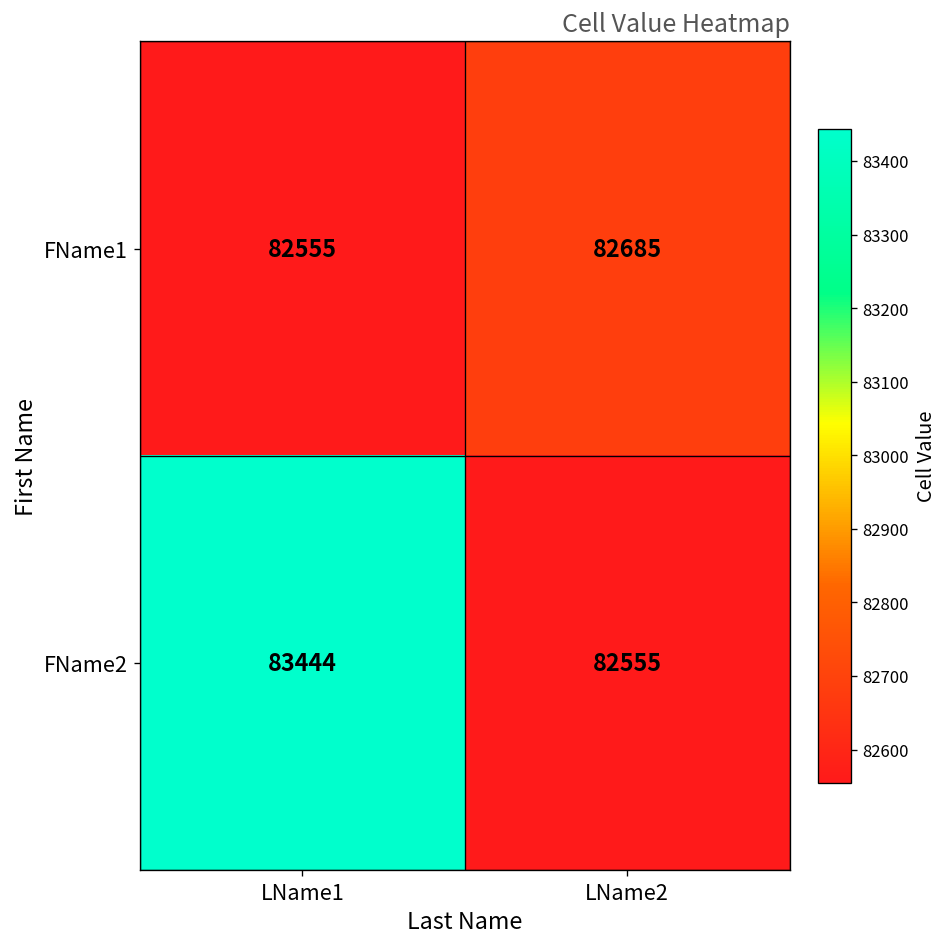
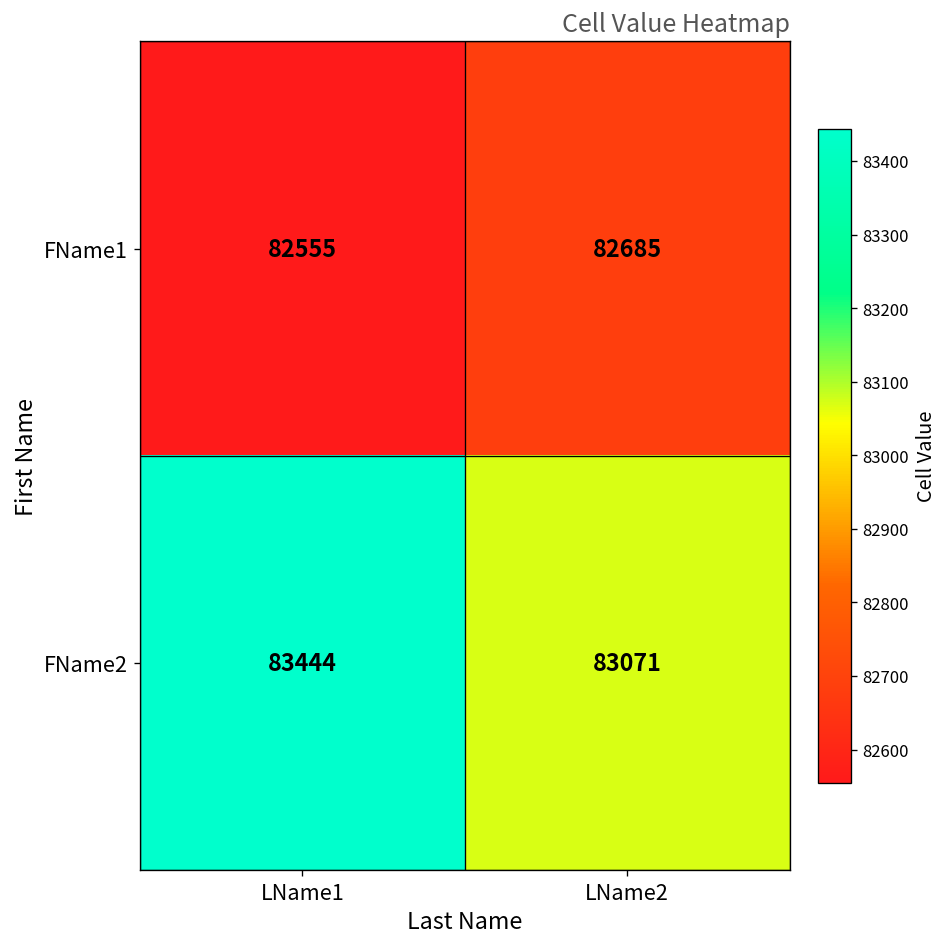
  {
    "FName1": {
      "LName1": 82555,
      "LName2": 82685
    },
    "FName2": {
      "LName1": 83444,
-     "LName2": 82555
+     "LName2": 83071
    }
  }
